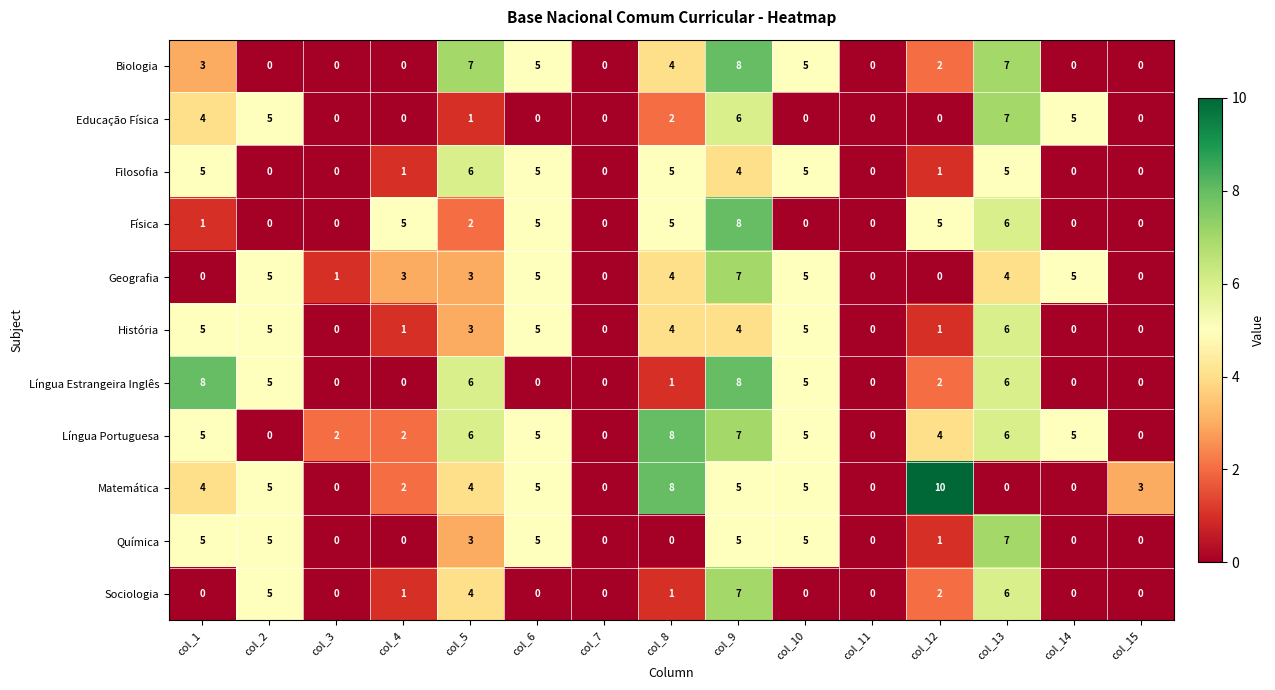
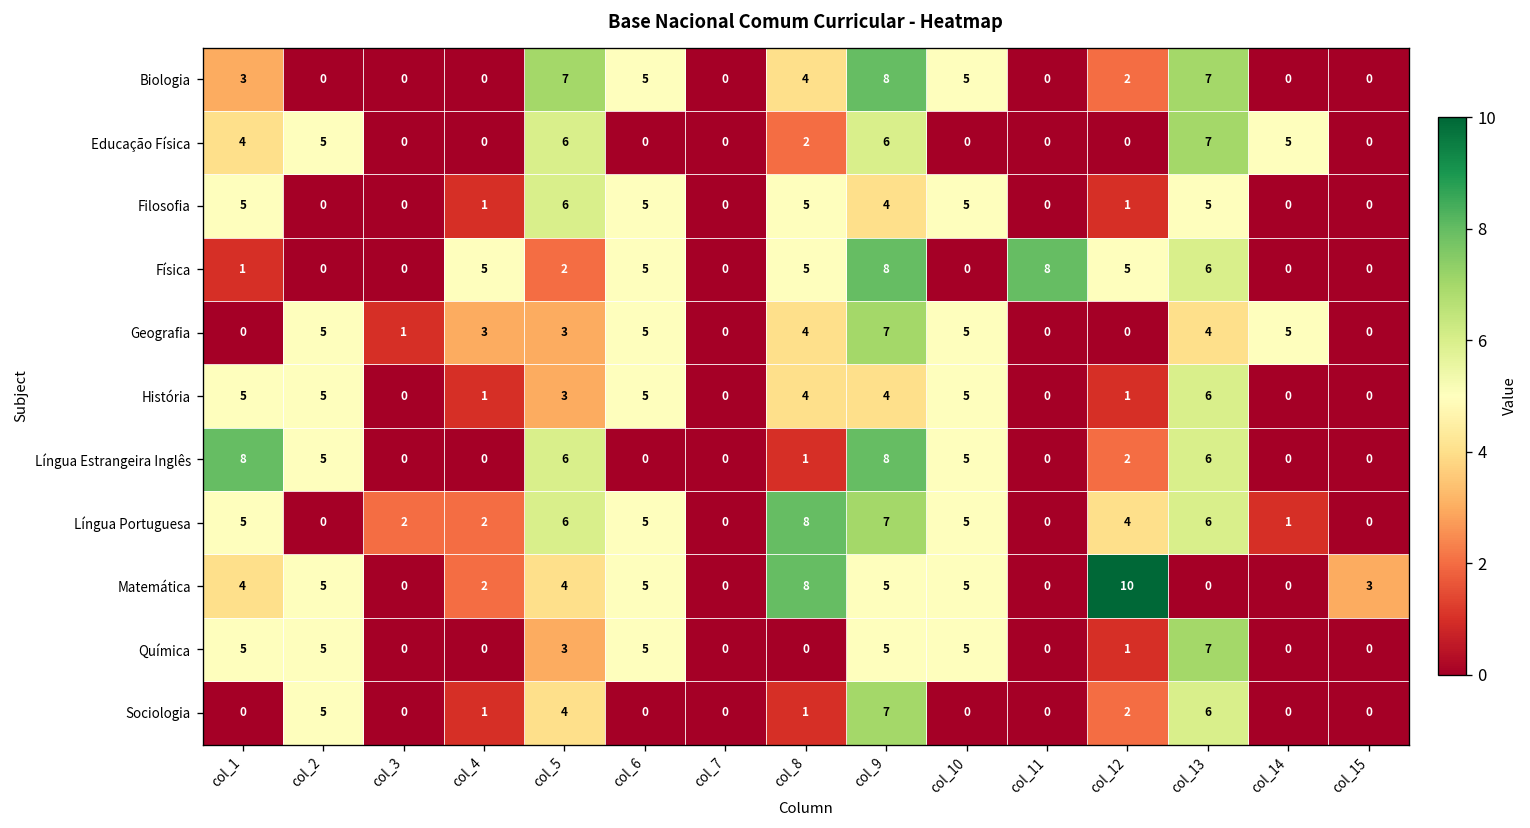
  {
    "Biologia": {
      "col_1": 3,
      "col_2": 0,
      "col_3": 0,
      "col_4": 0,
      "col_5": 7,
      "col_6": 5,
      "col_7": 0,
      "col_8": 4,
      "col_9": 8,
      "col_10": 5,
      "col_11": 0,
      "col_12": 2,
      "col_13": 7,
      "col_14": 0,
      "col_15": 0
    },
    "Educação Física": {
      "col_1": 4,
      "col_2": 5,
      "col_3": 0,
      "col_4": 0,
-     "col_5": 1,
+     "col_5": 6,
      "col_6": 0,
      "col_7": 0,
      "col_8": 2,
      "col_9": 6,
      "col_10": 0,
      "col_11": 0,
      "col_12": 0,
      "col_13": 7,
      "col_14": 5,
      "col_15": 0
    },
    "Filosofia": {
      "col_1": 5,
      "col_2": 0,
      "col_3": 0,
      "col_4": 1,
      "col_5": 6,
      "col_6": 5,
      "col_7": 0,
      "col_8": 5,
      "col_9": 4,
      "col_10": 5,
      "col_11": 0,
      "col_12": 1,
      "col_13": 5,
      "col_14": 0,
      "col_15": 0
    },
    "Física": {
      "col_1": 1,
      "col_2": 0,
      "col_3": 0,
      "col_4": 5,
      "col_5": 2,
      "col_6": 5,
      "col_7": 0,
      "col_8": 5,
      "col_9": 8,
      "col_10": 0,
-     "col_11": 0,
+     "col_11": 8,
      "col_12": 5,
      "col_13": 6,
      "col_14": 0,
      "col_15": 0
    },
    "Geografia": {
      "col_1": 0,
      "col_2": 5,
      "col_3": 1,
      "col_4": 3,
      "col_5": 3,
      "col_6": 5,
      "col_7": 0,
      "col_8": 4,
      "col_9": 7,
      "col_10": 5,
      "col_11": 0,
      "col_12": 0,
      "col_13": 4,
      "col_14": 5,
      "col_15": 0
    },
    "História": {
      "col_1": 5,
      "col_2": 5,
      "col_3": 0,
      "col_4": 1,
      "col_5": 3,
      "col_6": 5,
      "col_7": 0,
      "col_8": 4,
      "col_9": 4,
      "col_10": 5,
      "col_11": 0,
      "col_12": 1,
      "col_13": 6,
      "col_14": 0,
      "col_15": 0
    },
    "Língua Estrangeira Inglês": {
      "col_1": 8,
      "col_2": 5,
      "col_3": 0,
      "col_4": 0,
      "col_5": 6,
      "col_6": 0,
      "col_7": 0,
      "col_8": 1,
      "col_9": 8,
      "col_10": 5,
      "col_11": 0,
      "col_12": 2,
      "col_13": 6,
      "col_14": 0,
      "col_15": 0
    },
    "Língua Portuguesa": {
      "col_1": 5,
      "col_2": 0,
      "col_3": 2,
      "col_4": 2,
      "col_5": 6,
      "col_6": 5,
      "col_7": 0,
      "col_8": 8,
      "col_9": 7,
      "col_10": 5,
      "col_11": 0,
      "col_12": 4,
      "col_13": 6,
-     "col_14": 5,
+     "col_14": 1,
      "col_15": 0
    },
    "Matemática": {
      "col_1": 4,
      "col_2": 5,
      "col_3": 0,
      "col_4": 2,
      "col_5": 4,
      "col_6": 5,
      "col_7": 0,
      "col_8": 8,
      "col_9": 5,
      "col_10": 5,
      "col_11": 0,
      "col_12": 10,
      "col_13": 0,
      "col_14": 0,
      "col_15": 3
    },
    "Química": {
      "col_1": 5,
      "col_2": 5,
      "col_3": 0,
      "col_4": 0,
      "col_5": 3,
      "col_6": 5,
      "col_7": 0,
      "col_8": 0,
      "col_9": 5,
      "col_10": 5,
      "col_11": 0,
      "col_12": 1,
      "col_13": 7,
      "col_14": 0,
      "col_15": 0
    },
    "Sociologia": {
      "col_1": 0,
      "col_2": 5,
      "col_3": 0,
      "col_4": 1,
      "col_5": 4,
      "col_6": 0,
      "col_7": 0,
      "col_8": 1,
      "col_9": 7,
      "col_10": 0,
      "col_11": 0,
      "col_12": 2,
      "col_13": 6,
      "col_14": 0,
      "col_15": 0
    }
  }
